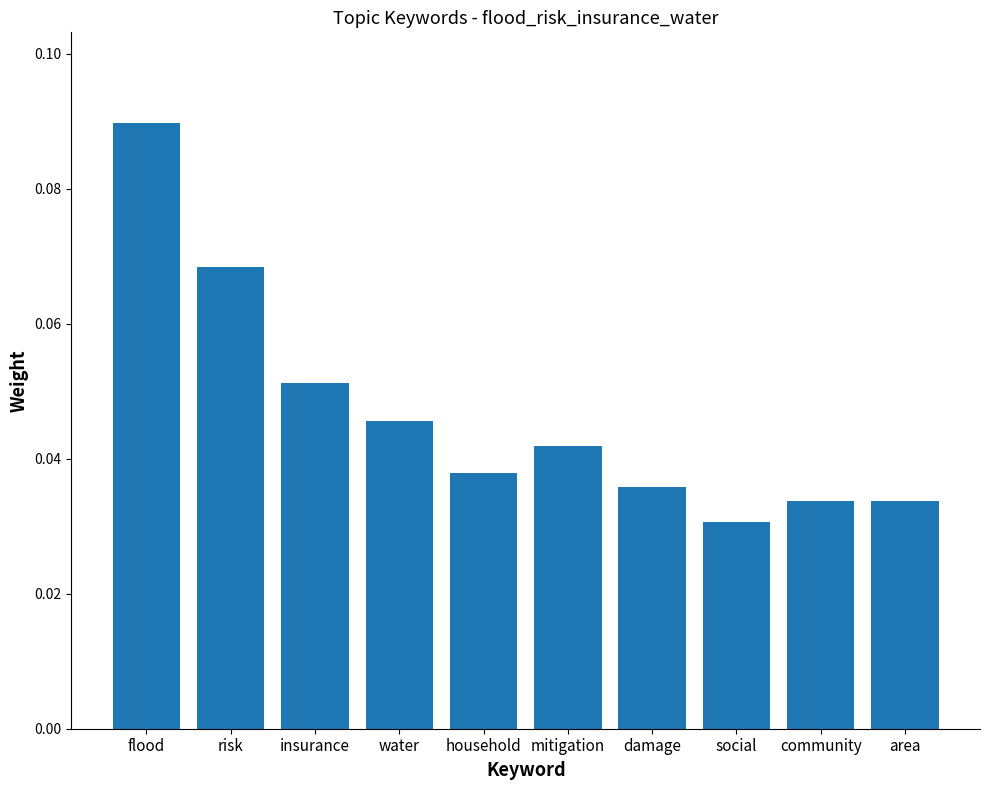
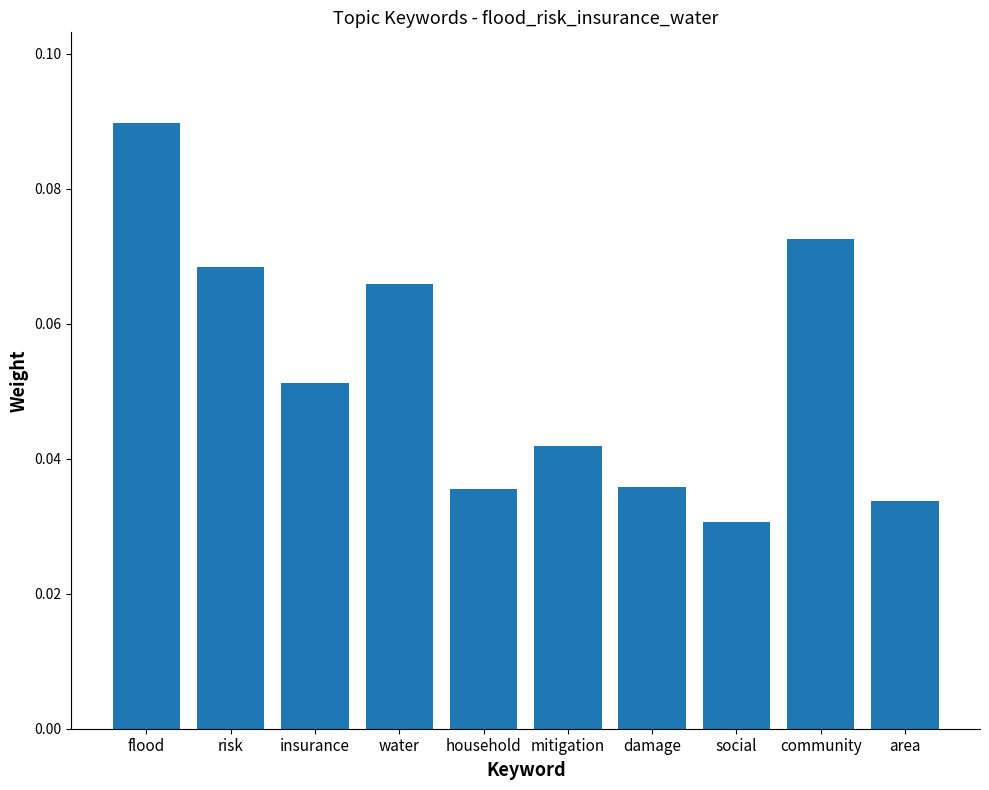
  {
    "flood": 0.090,
    "risk": 0.068,
    "insurance": 0.051,
-   "water": 0.046,
-   "household": 0.038,
+   "water": 0.066,
+   "household": 0.036,
    "mitigation": 0.042,
    "damage": 0.036,
    "social": 0.031,
-   "community": 0.034,
+   "community": 0.073,
    "area": 0.034
  }
